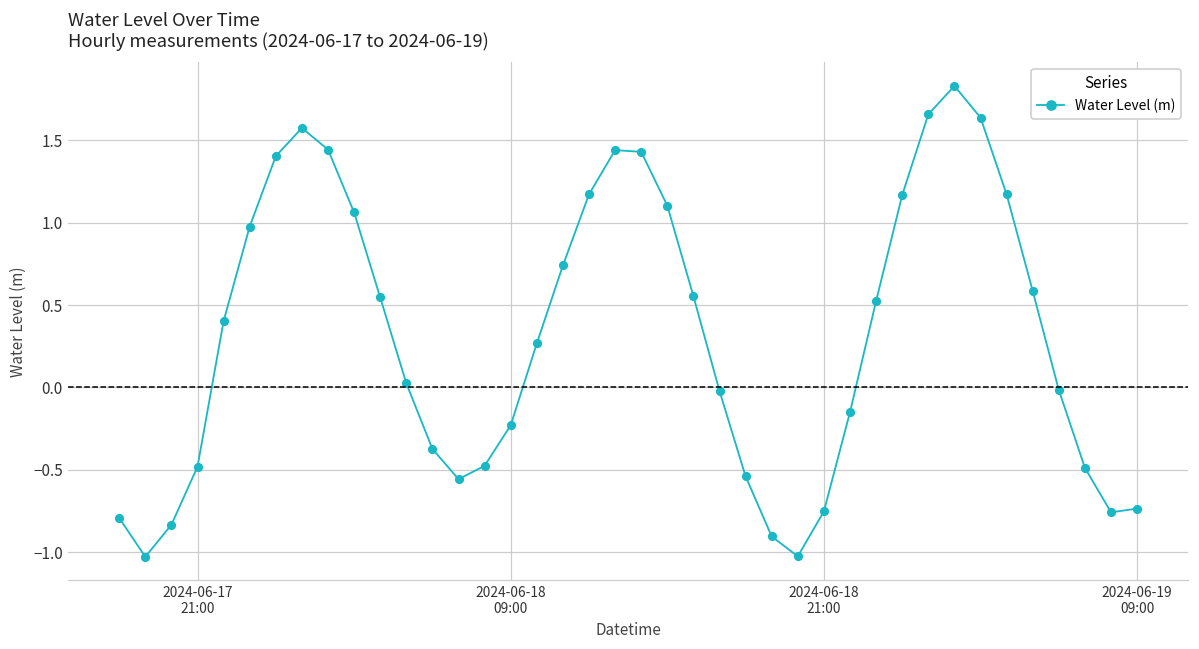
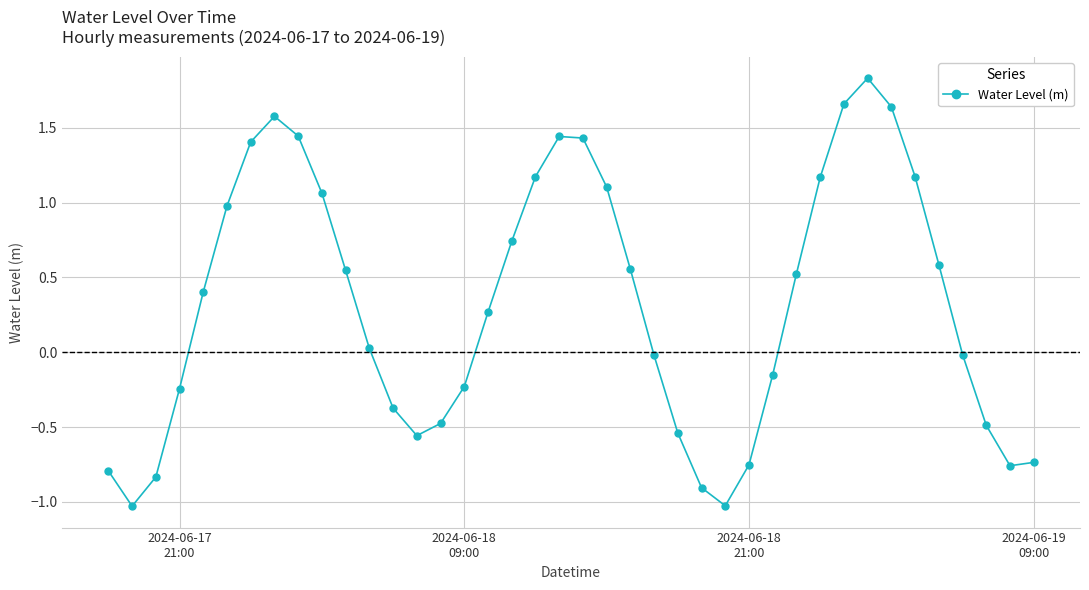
  {
-   "2024-06-17 21:00": -0.48,
+   "2024-06-17 21:00": -0.24,
    "2024-06-18 09:00": -0.23,
    "2024-06-18 21:00": -0.75,
    "2024-06-19 09:00": -0.74
  }
